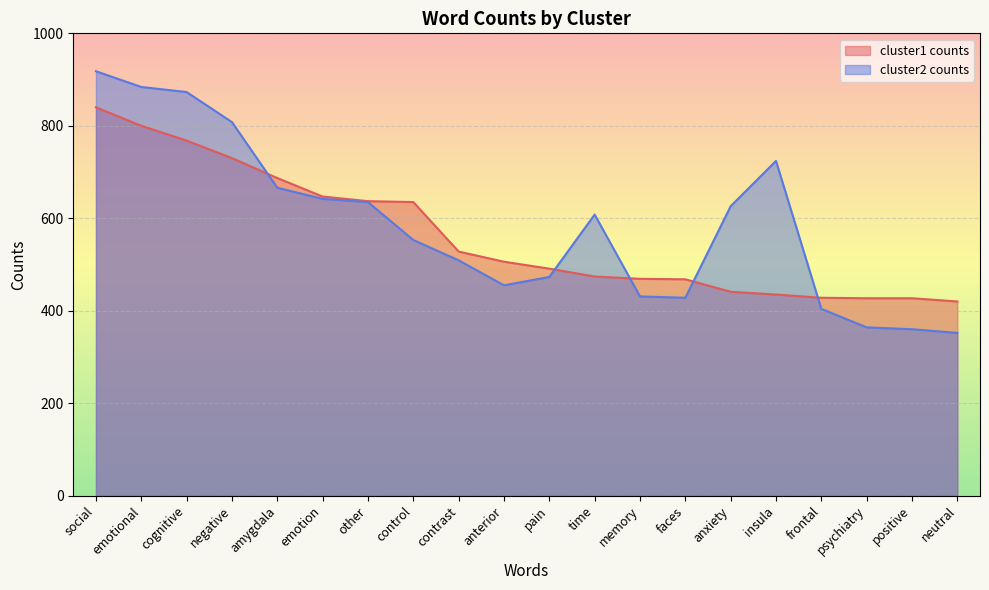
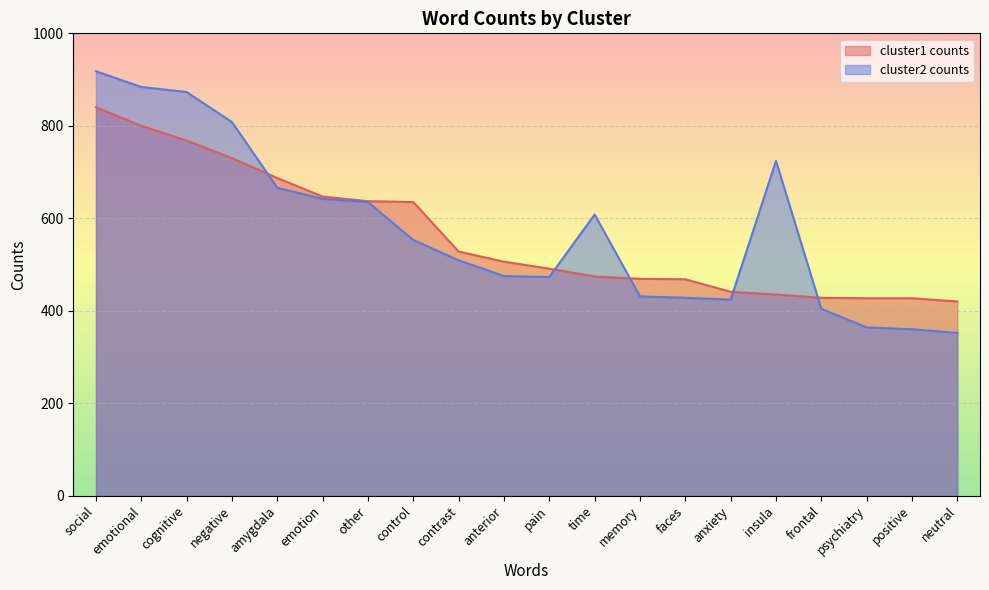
  {
    "cluster1 counts": {
      "social": 840,
      "emotional": 800,
      "cognitive": 770,
      "negative": 730,
      "amygdala": 690,
      "control": 640,
      "contrast": 530,
      "anterior": 510,
      "pain": 490,
      "time": 470,
      "memory": 470,
      "faces": 470,
      "anxiety": 440,
      "insula": 440,
      "frontal": 430,
      "psychiatry": 430,
      "positive": 430,
      "neutral": 420
    },
    "cluster2 counts": {
      "social": 920,
      "emotional": 880,
      "cognitive": 870,
      "negative": 810,
      "amygdala": 670,
      "control": 550,
      "contrast": 510,
-     "anterior": 460,
+     "anterior": 480,
      "pain": 470,
      "time": 610,
      "memory": 430,
      "faces": 430,
-     "anxiety": 630,
+     "anxiety": 420,
      "insula": 720,
      "frontal": 400,
      "psychiatry": 360,
      "positive": 360,
      "neutral": 350
    }
  }
